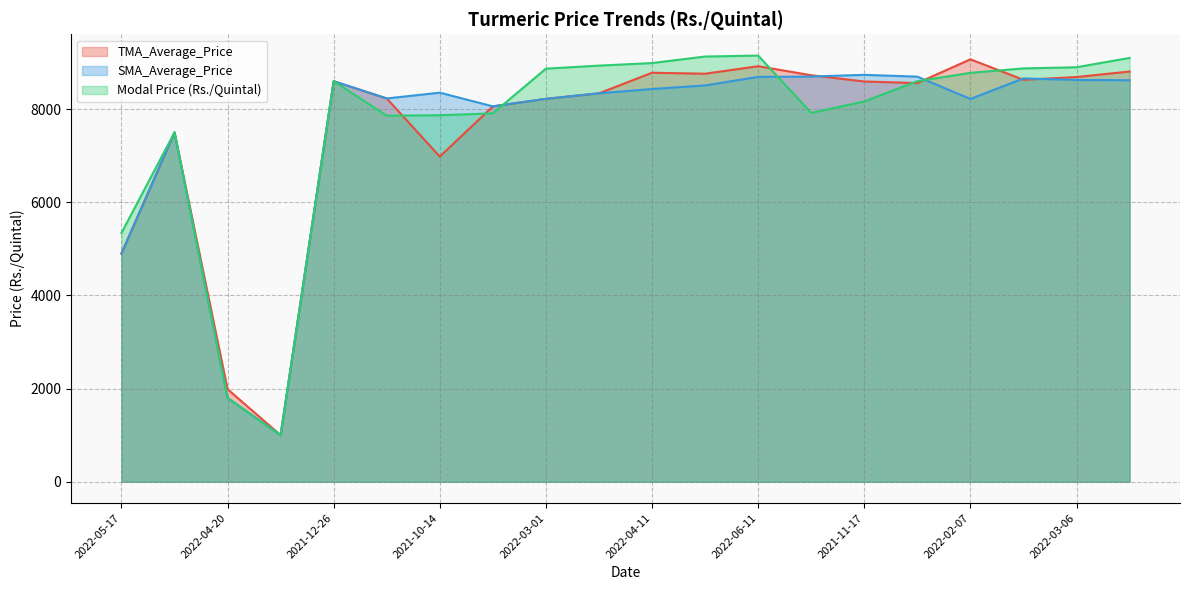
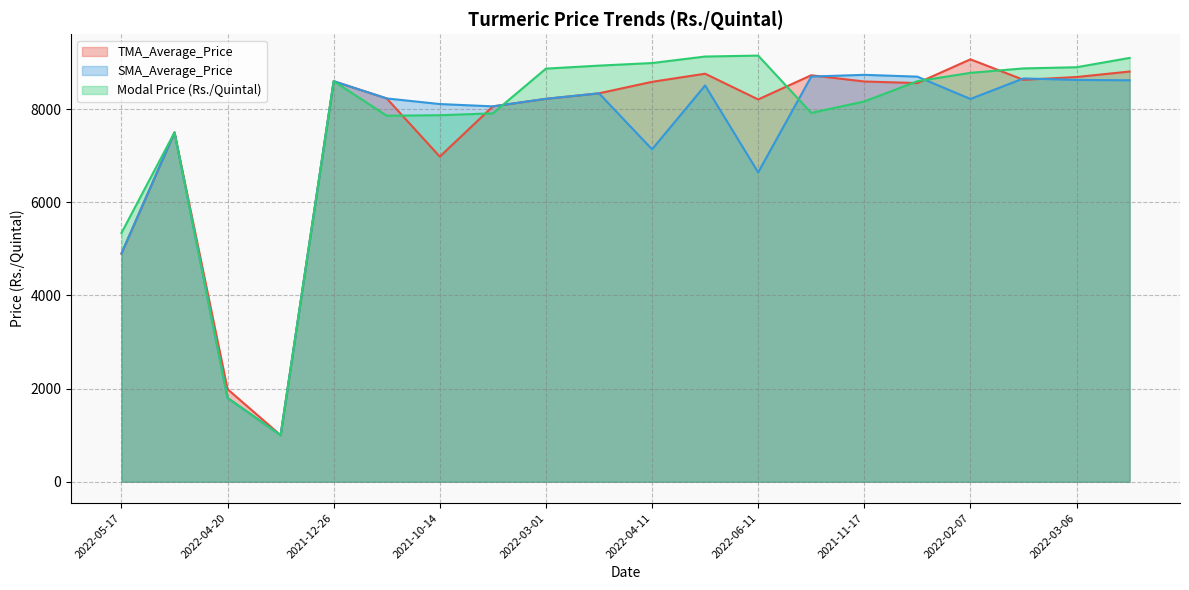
  {
    "TMA_Average_Price": {
      "2022-04-20": 2000,
      "2021-10-14": 7000,
-     "2022-04-11": 8800,
-     "2022-06-11": 8900,
+     "2022-04-11": 8600,
+     "2022-06-11": 8200,
      "2021-11-17": 8600,
      "2022-02-07": 9100,
      "2022-03-06": 8700
    },
    "SMA_Average_Price": {
-     "2021-10-14": 8400,
-     "2022-04-11": 8400,
-     "2022-06-11": 8700,
+     "2021-10-14": 8100,
+     "2022-04-11": 7100,
+     "2022-06-11": 6600,
      "2021-11-17": 8700,
      "2022-02-07": 8200,
      "2022-03-06": 8600
    },
    "Modal Price (Rs./Quintal)": {
      "2022-05-17": 5300,
      "2021-10-14": 7900,
      "2022-03-01": 8900,
      "2022-04-11": 9000,
      "2022-06-11": 9200,
      "2021-11-17": 8200,
      "2022-02-07": 8800,
      "2022-03-06": 8900
    }
  }
